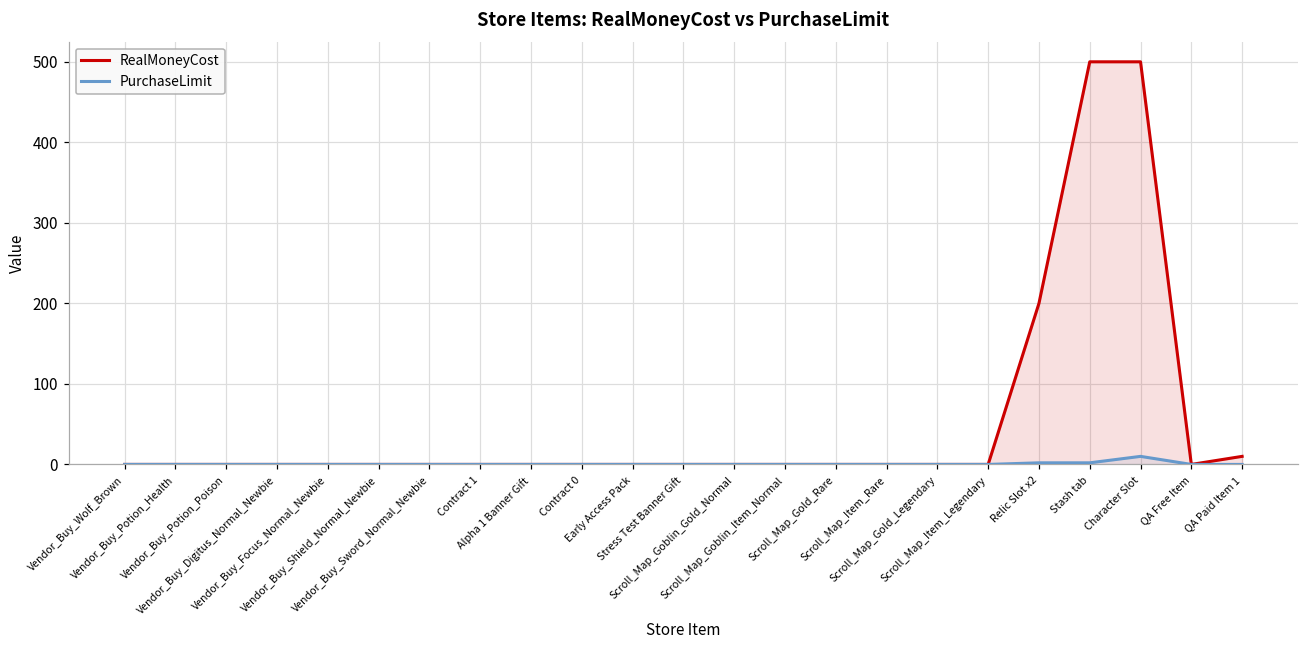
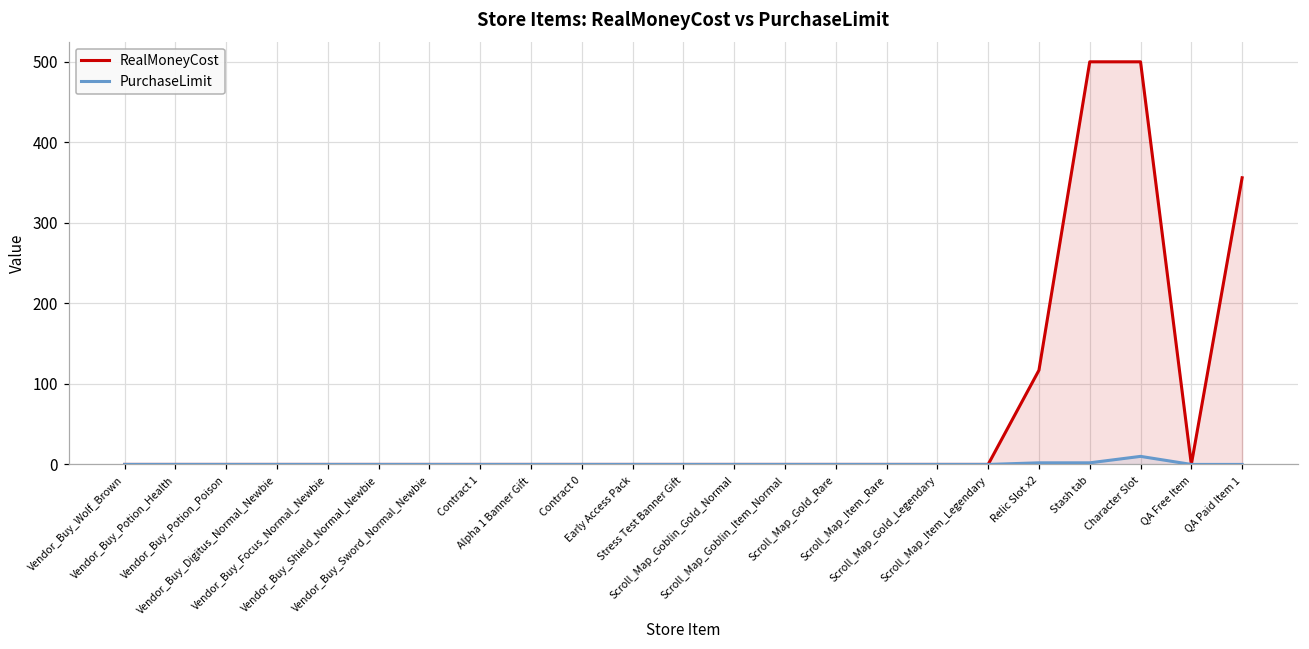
  {
    "RealMoneyCost": {
-     "Relic Slot x2": 200,
+     "Relic Slot x2": 120,
      "Stash tab": 500,
      "Character Slot": 500,
-     "QA Paid Item 1": 10
+     "QA Paid Item 1": 360
    },
    "PurchaseLimit": {
      "Relic Slot x2": 0,
      "Stash tab": 0,
      "Character Slot": 10,
      "QA Paid Item 1": 0
    }
  }
